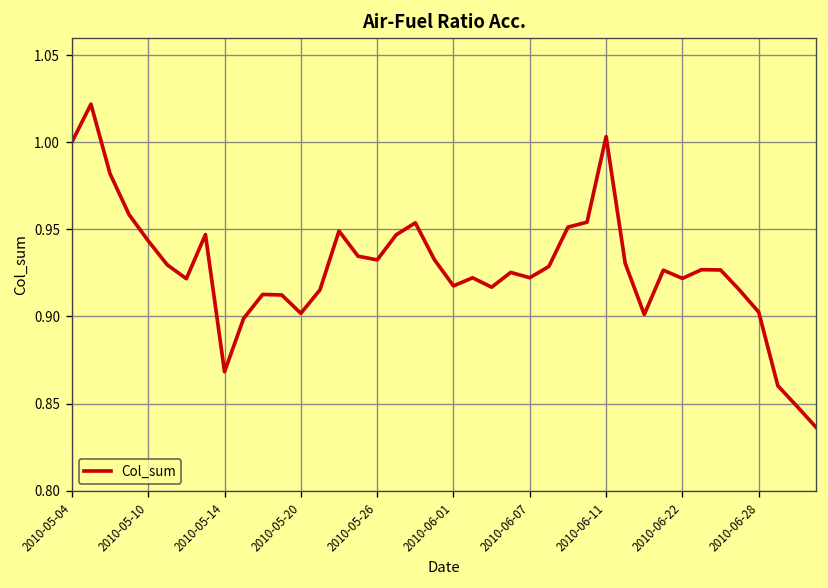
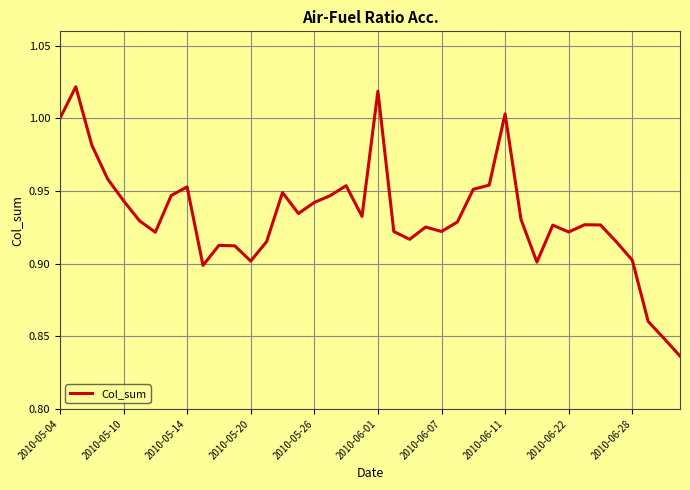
  {
    "2010-05-04": 1.000,
    "2010-05-10": 0.943,
-   "2010-05-14": 0.868,
+   "2010-05-14": 0.953,
    "2010-05-20": 0.902,
-   "2010-05-26": 0.932,
-   "2010-06-01": 0.917,
+   "2010-05-26": 0.942,
+   "2010-06-01": 1.019,
    "2010-06-07": 0.922,
    "2010-06-11": 1.003,
    "2010-06-22": 0.922,
    "2010-06-28": 0.902
  }
